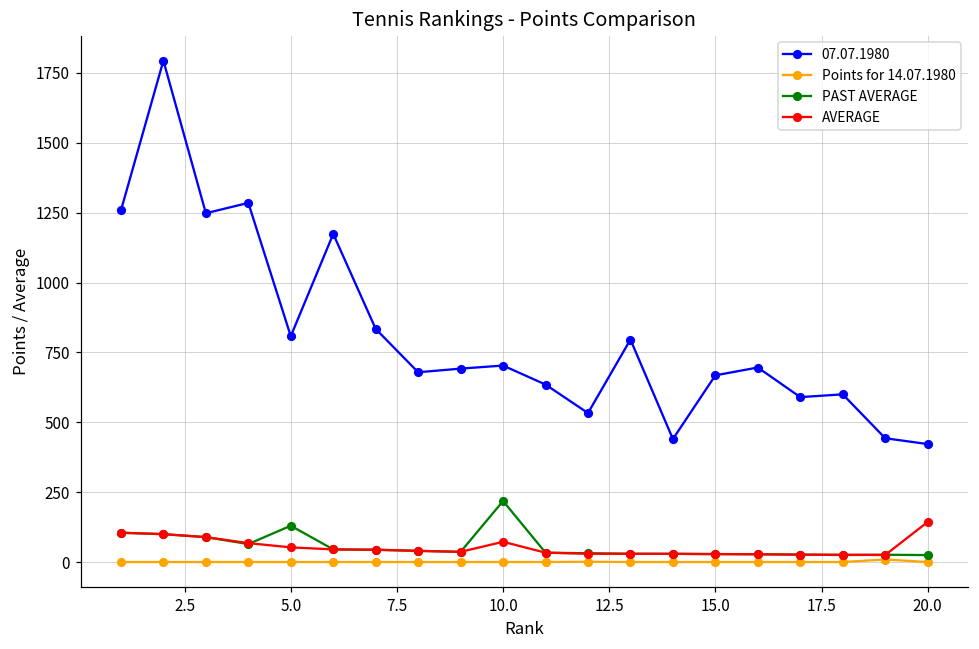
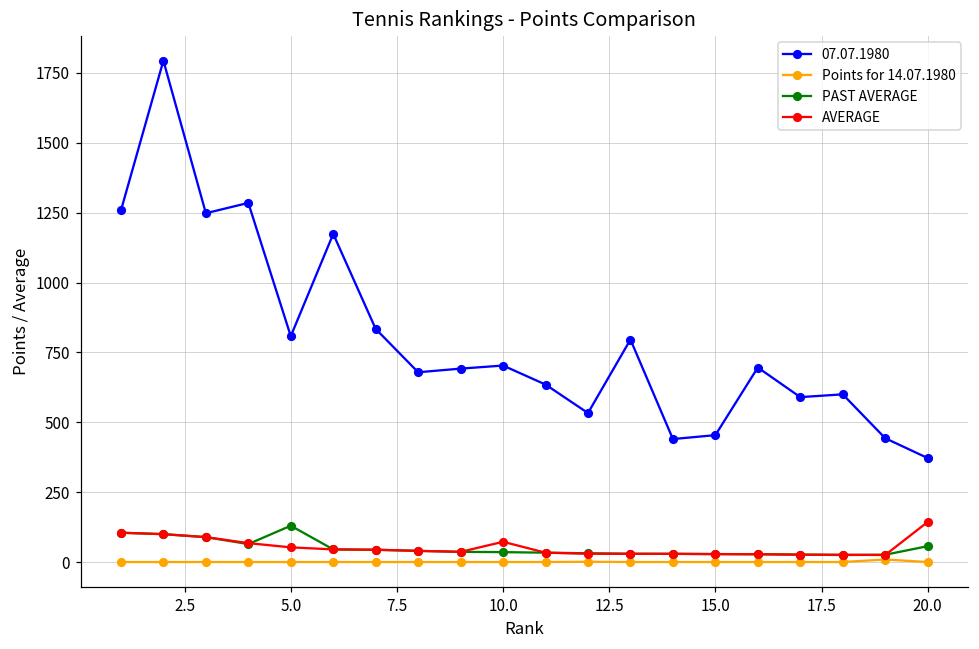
  {
    "07.07.1980": {
      "5.0": 810,
      "10.0": 700,
-     "15.0": 670,
-     "20.0": 420
+     "15.0": 450,
+     "20.0": 370
    },
    "Points for 14.07.1980": {
      "5.0": 0,
      "10.0": 0,
      "15.0": 0,
      "20.0": 0
    },
    "PAST AVERAGE": {
      "5.0": 130,
-     "10.0": 220,
-     "20.0": 20
+     "10.0": 40,
+     "20.0": 60
    },
    "AVERAGE": {
      "5.0": 50,
      "10.0": 70,
      "20.0": 140
    }
  }
